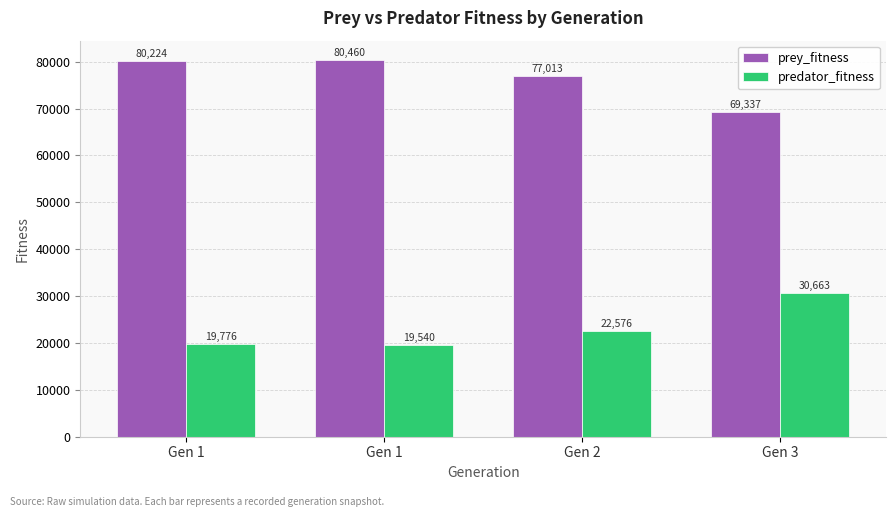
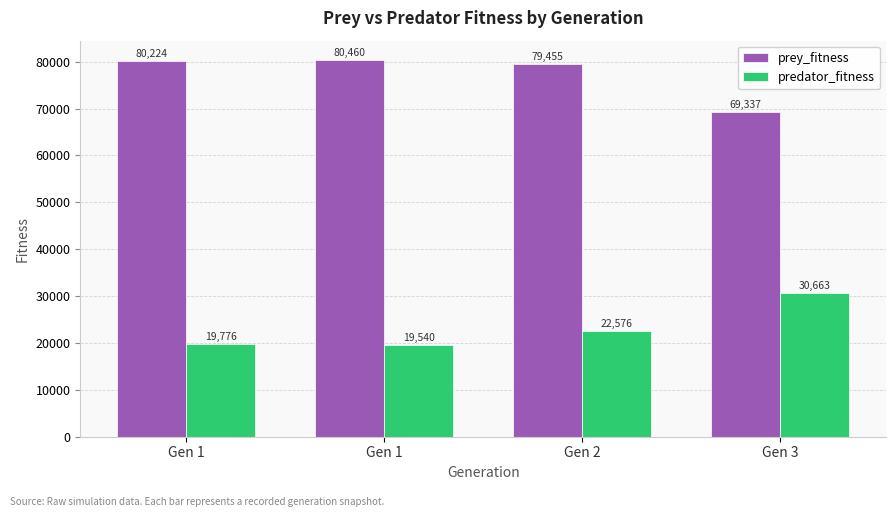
  {
    "prey_fitness": {
-     "Gen 2": "77,013",
+     "Gen 2": "79,455",
      "Gen 3": "69,337"
    },
    "predator_fitness": {
      "Gen 2": "22,576",
      "Gen 3": "30,663"
    }
  }
